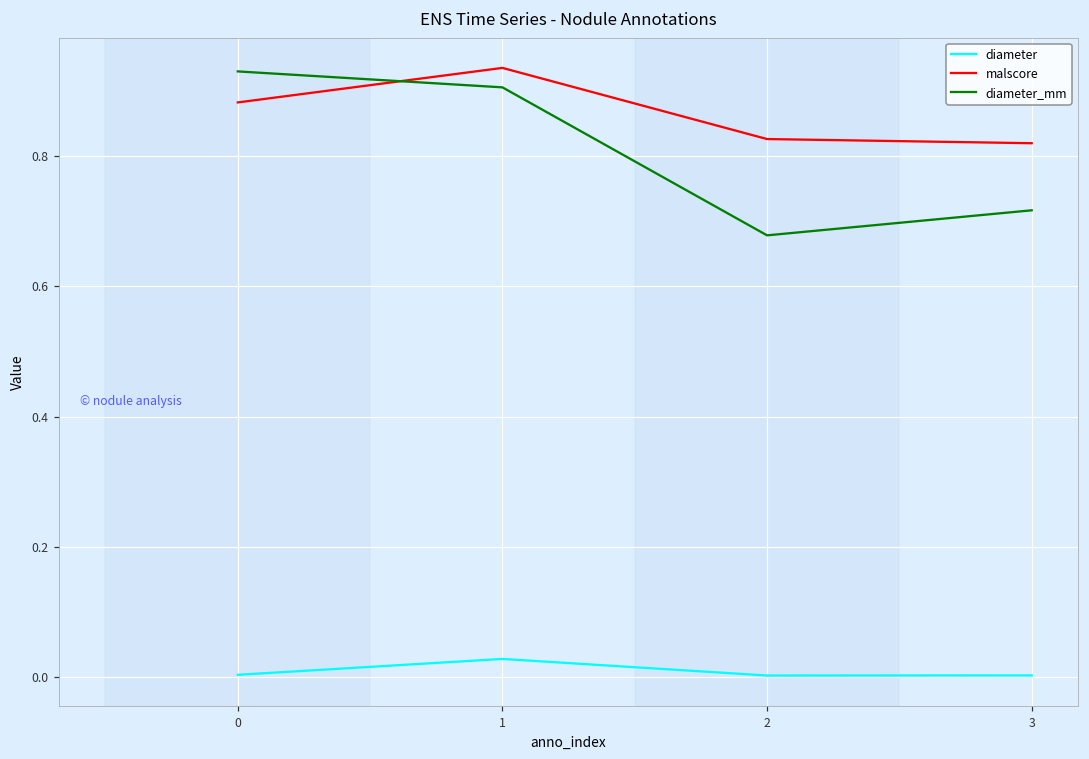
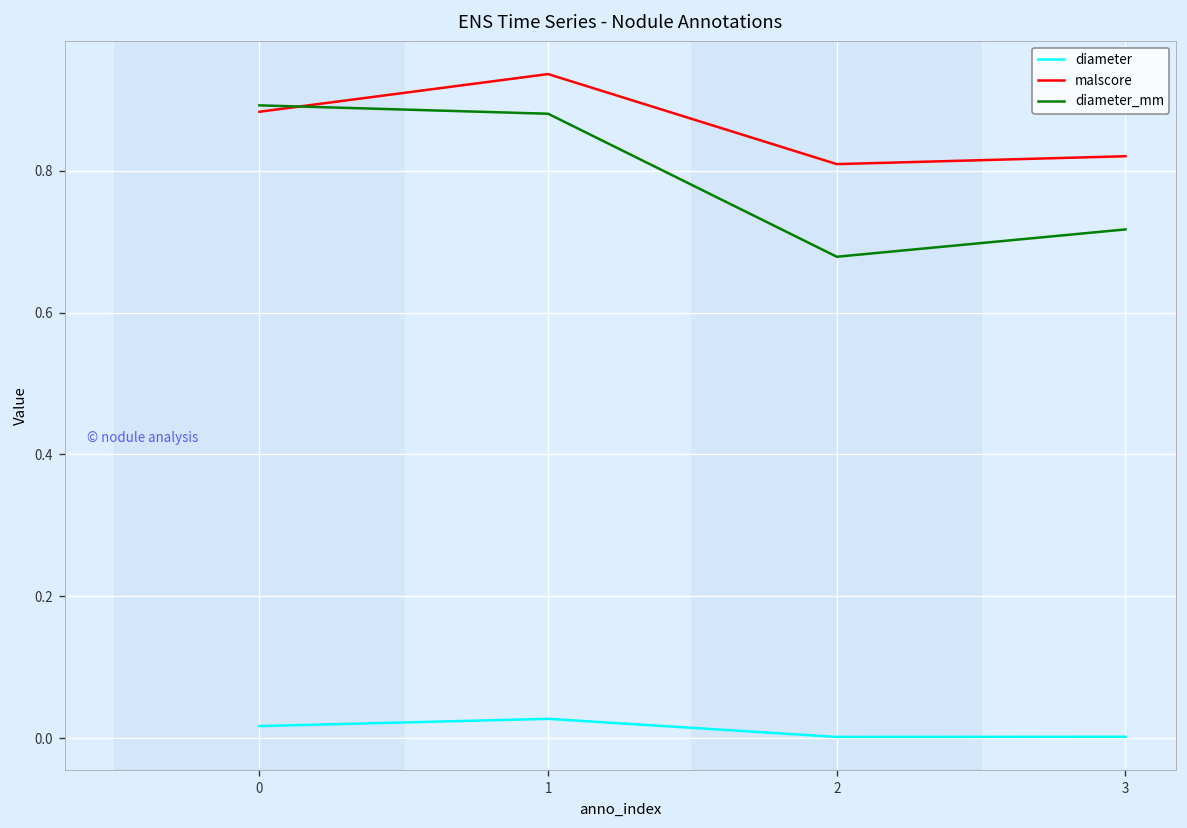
  {
    "diameter": {
-     "0": 0.00,
+     "0": 0.02,
      "1": 0.03,
      "2": 0.00,
      "3": 0.00
    },
    "malscore": {
      "0": 0.88,
      "1": 0.94,
-     "2": 0.83,
+     "2": 0.81,
      "3": 0.82
    },
    "diameter_mm": {
-     "0": 0.93,
-     "1": 0.91,
+     "0": 0.89,
+     "1": 0.88,
      "2": 0.68,
      "3": 0.72
    }
  }
